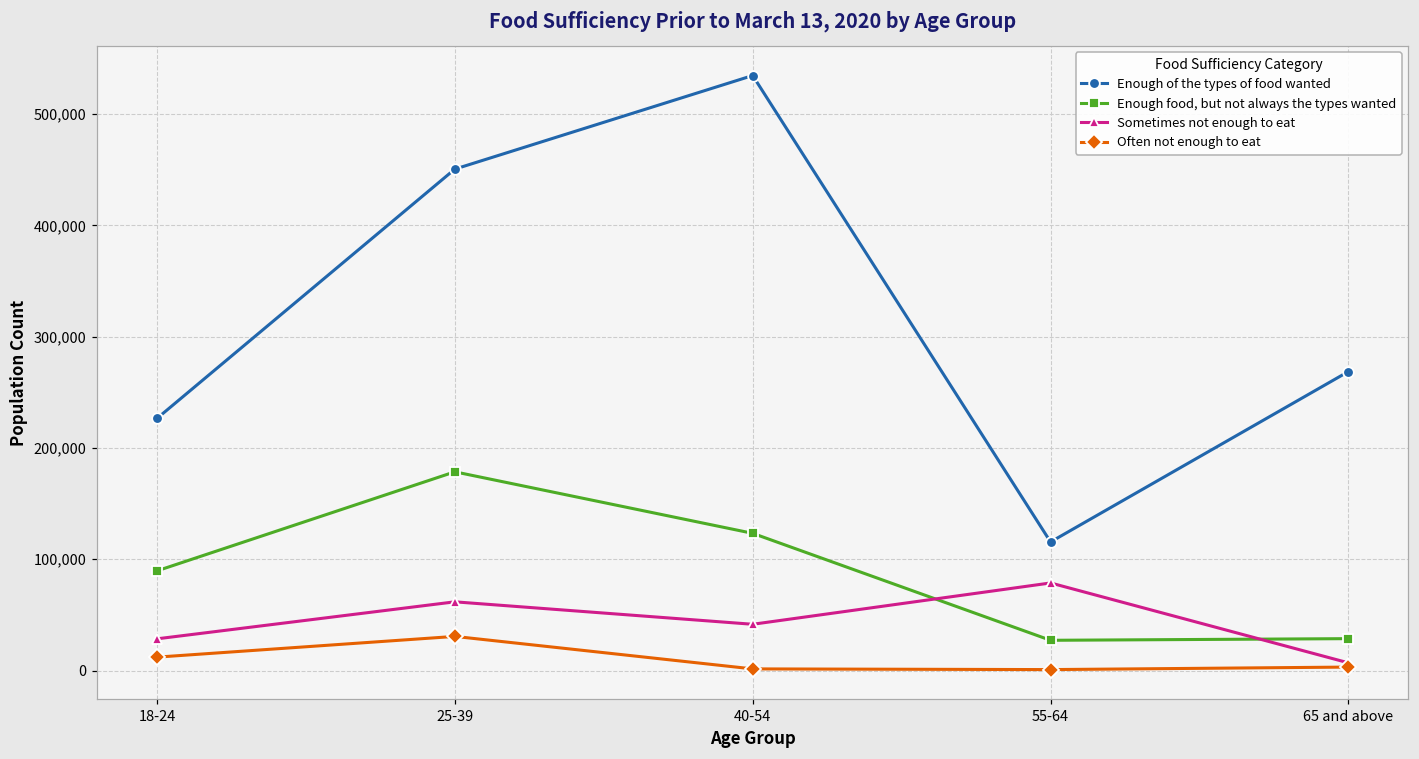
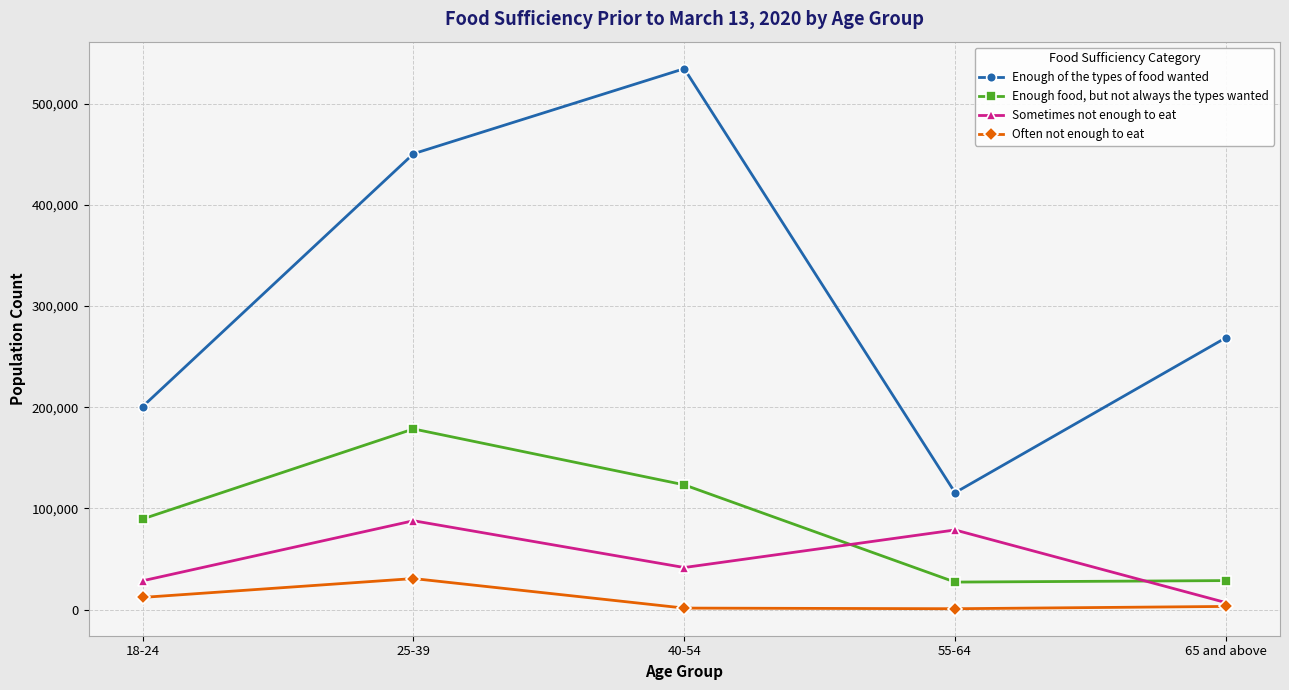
  {
    "Enough of the types of food wanted": {
-     "18-24": "227,000",
+     "18-24": "201,000",
      "25-39": "451,000",
      "40-54": "535,000",
      "55-64": "116,000",
      "65 and above": "269,000"
    },
    "Enough food, but not always the types wanted": {
      "18-24": "90,000",
      "25-39": "179,000",
      "40-54": "123,000",
      "55-64": "27,000",
      "65 and above": "29,000"
    },
    "Sometimes not enough to eat": {
      "18-24": "28,000",
-     "25-39": "62,000",
+     "25-39": "88,000",
      "40-54": "42,000",
      "55-64": "79,000",
      "65 and above": "7,000"
    },
    "Often not enough to eat": {
      "18-24": "12,000",
      "25-39": "31,000",
      "40-54": "1,000",
      "55-64": "1,000",
      "65 and above": "3,000"
    }
  }
